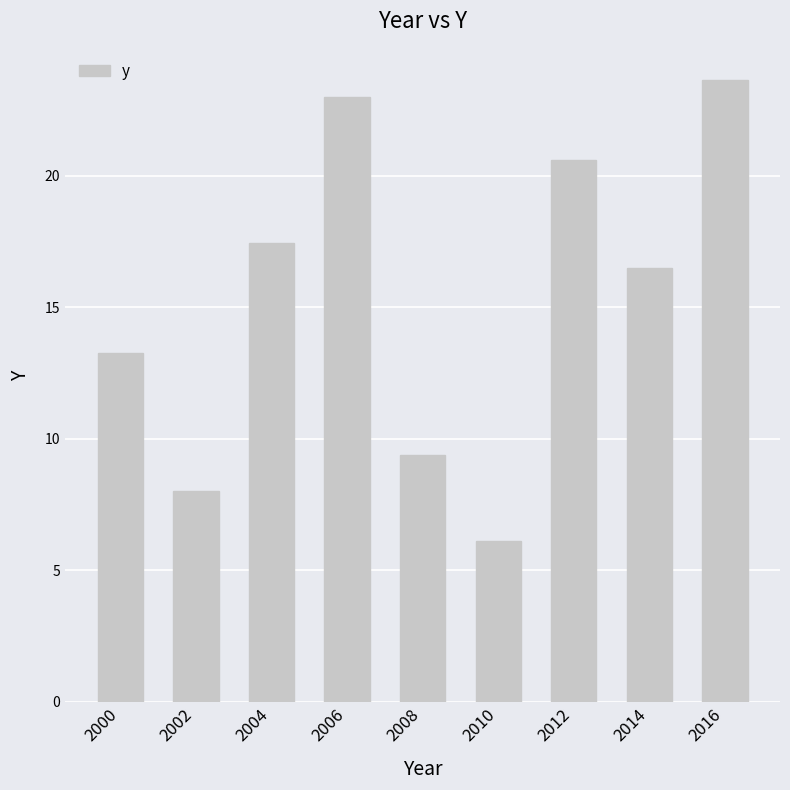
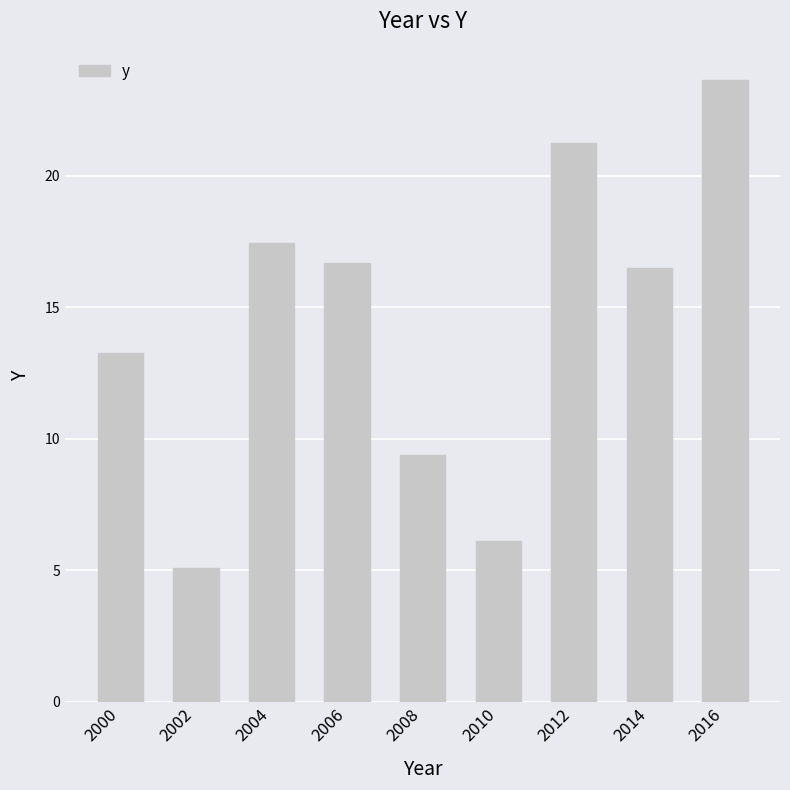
  {
    "2000": 13.3,
-   "2002": 8.0,
+   "2002": 5.1,
    "2004": 17.4,
-   "2006": 23.0,
+   "2006": 16.7,
    "2008": 9.4,
    "2010": 6.1,
-   "2012": 20.6,
+   "2012": 21.2,
    "2014": 16.5,
    "2016": 23.6
  }
